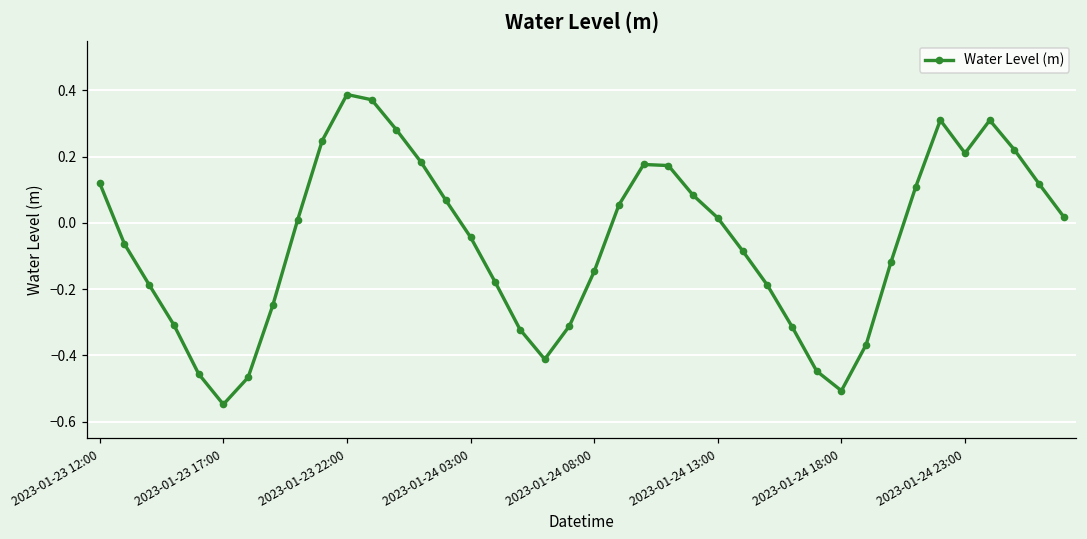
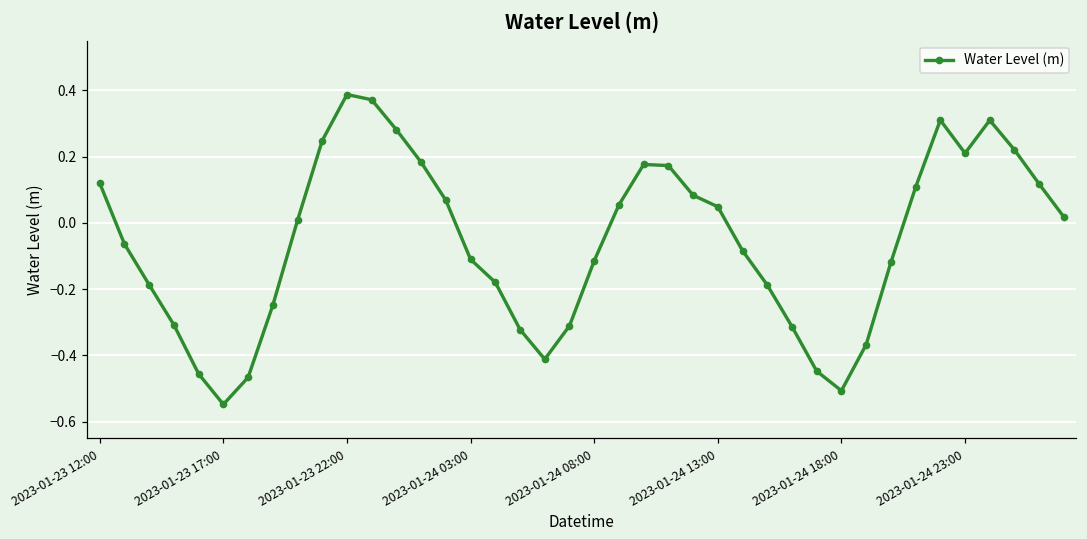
  {
    "2023-01-23 12:00": 0.12,
    "2023-01-23 17:00": -0.55,
    "2023-01-23 22:00": 0.39,
-   "2023-01-24 03:00": -0.04,
-   "2023-01-24 08:00": -0.15,
-   "2023-01-24 13:00": 0.01,
+   "2023-01-24 03:00": -0.11,
+   "2023-01-24 08:00": -0.11,
+   "2023-01-24 13:00": 0.05,
    "2023-01-24 18:00": -0.51,
    "2023-01-24 23:00": 0.21
  }
